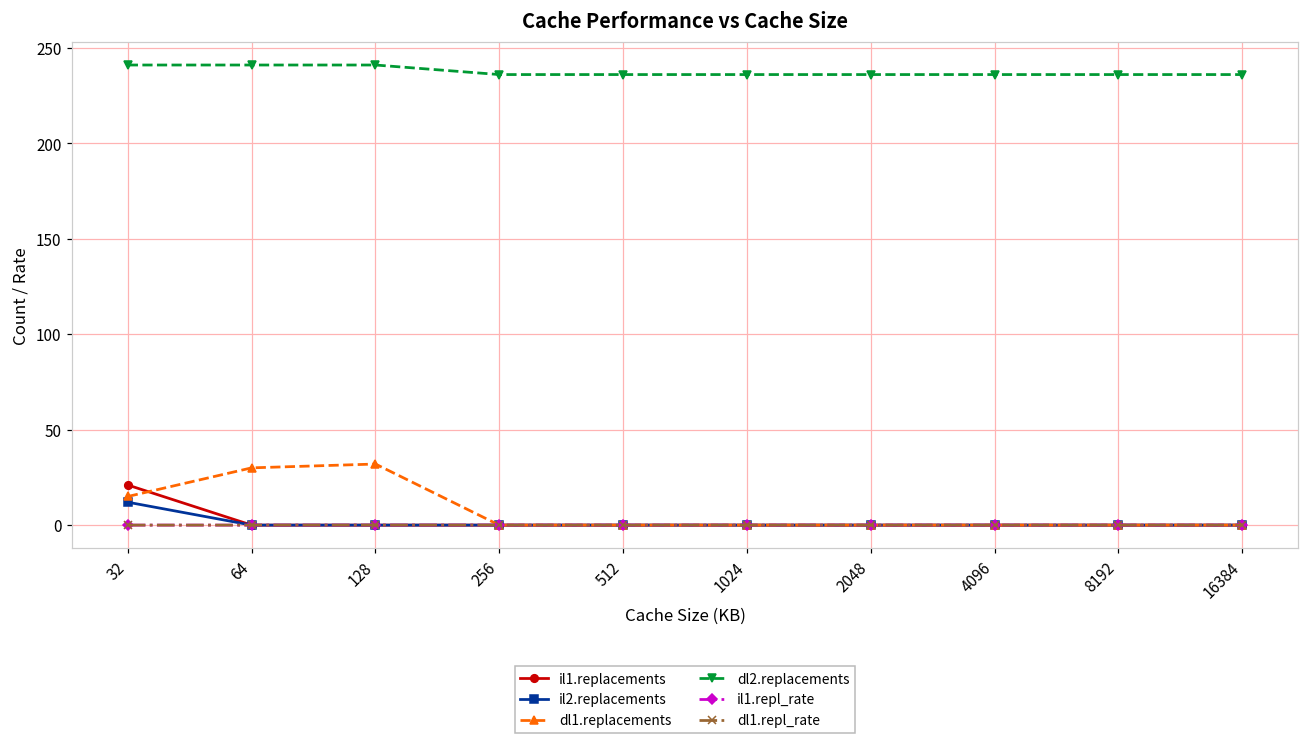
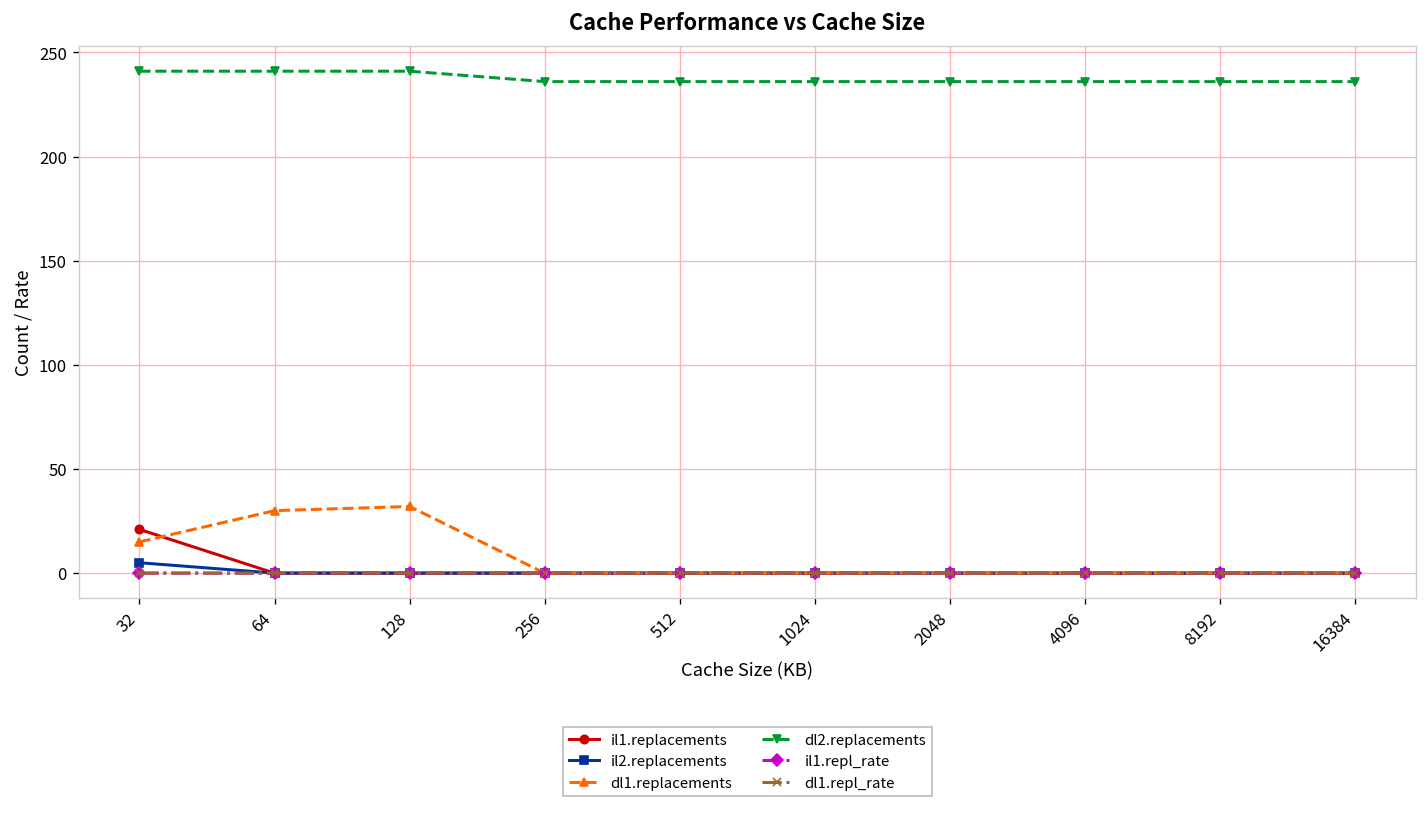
  {
    "il1.replacements": {
      "32": 21
    },
    "il2.replacements": {
-     "32": 12
+     "32": 5
    },
    "dl1.replacements": {
      "32": 15,
      "64": 30,
      "128": 32
    },
    "dl2.replacements": {
      "32": 241,
      "64": 241,
      "128": 241,
      "256": 236,
      "512": 236,
      "1024": 236,
      "2048": 236,
      "4096": 236,
      "8192": 236,
      "16384": 236
    },
    "dl1.repl_rate": {
      "32": 0
    }
  }
